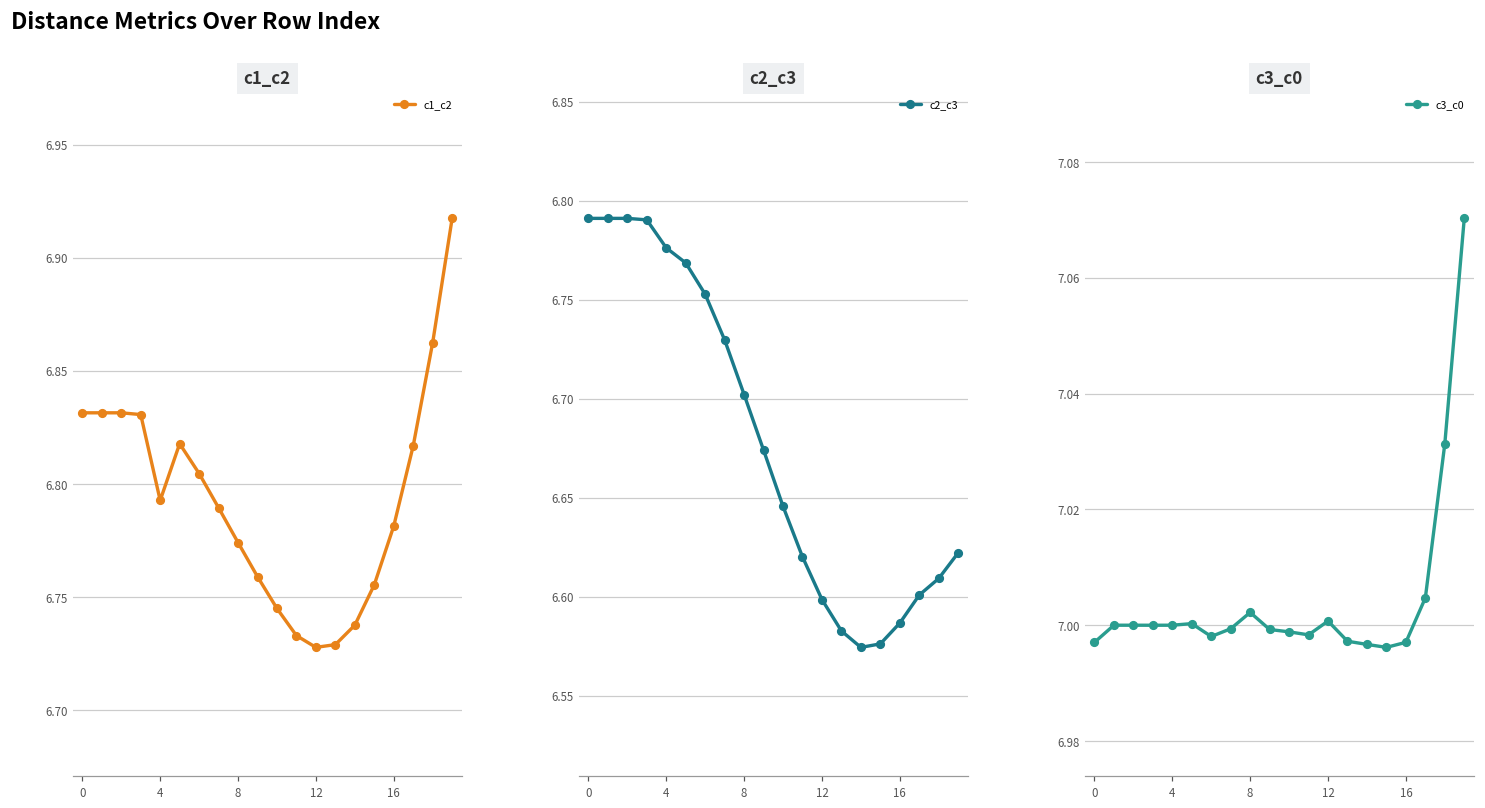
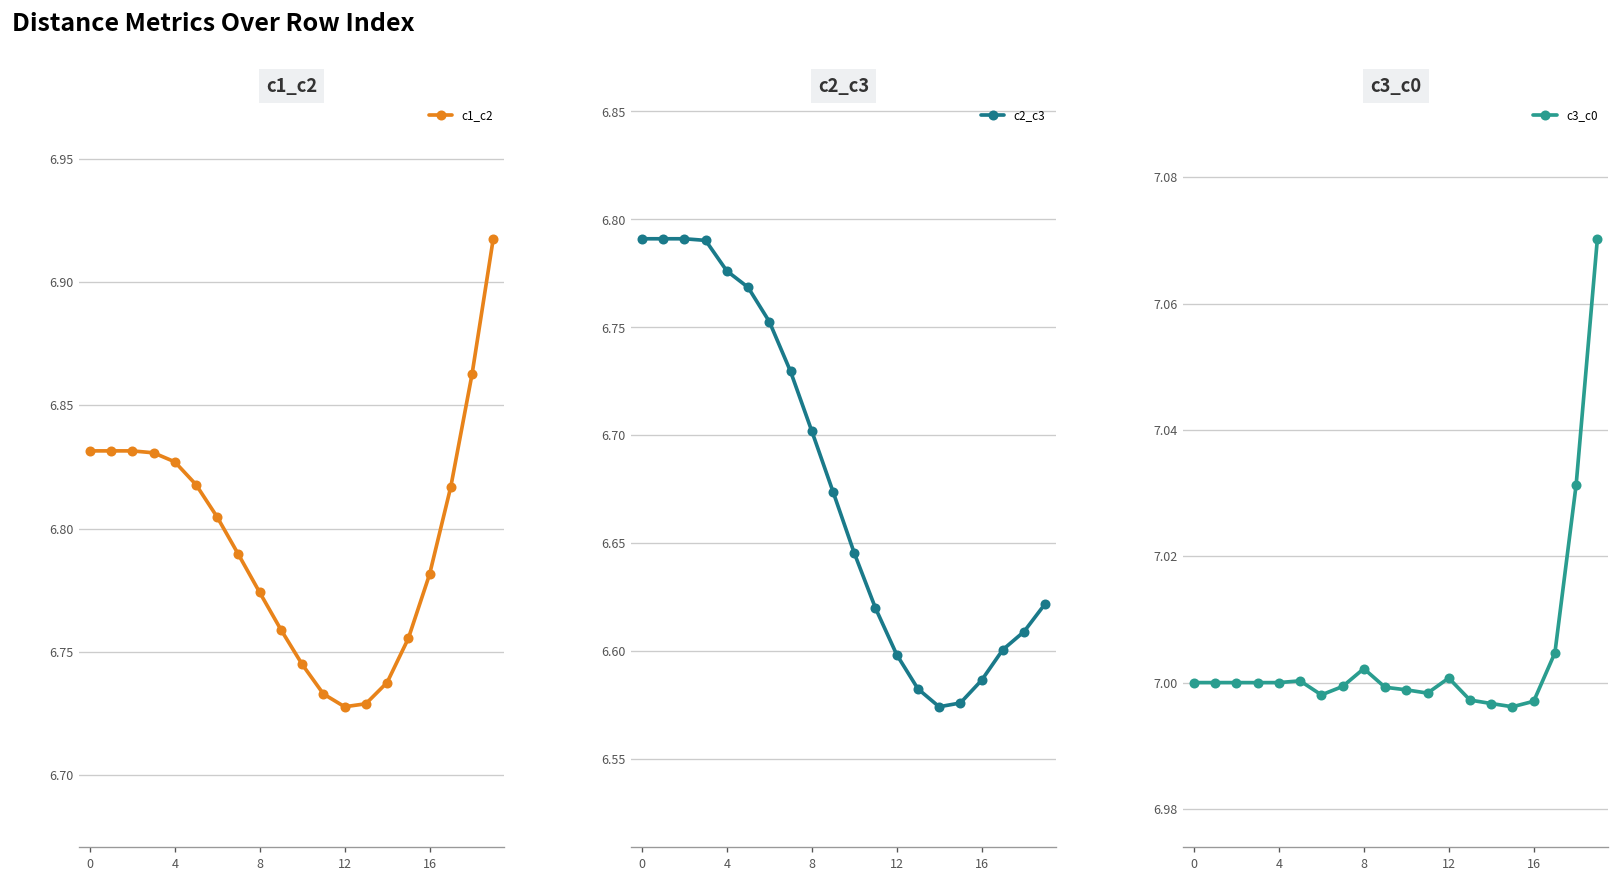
  {
    "c1_c2": {
      "0": 6.831,
-     "4": 6.793,
+     "4": 6.827,
      "8": 6.774,
      "12": 6.728,
      "16": 6.781
    },
    "c2_c3": {
      "0": 6.791,
      "4": 6.776,
      "8": 6.702,
      "12": 6.599,
      "16": 6.587
    },
    "c3_c0": {
-     "0": 6.997,
+     "0": 7.000,
      "4": 7.000,
      "8": 7.002,
      "12": 7.001,
      "16": 6.997
    }
  }
